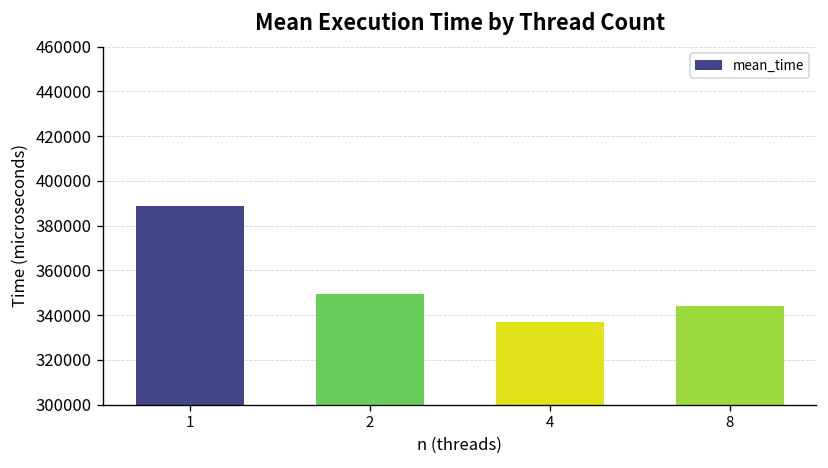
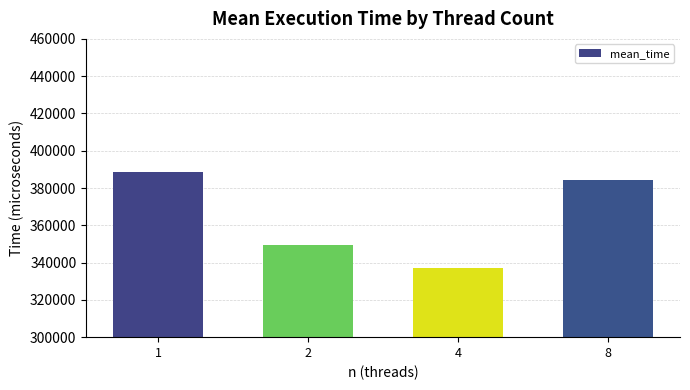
  {
    "1": 389000,
    "2": 349000,
    "4": 337000,
-   "8": 344000
+   "8": 384000
  }
